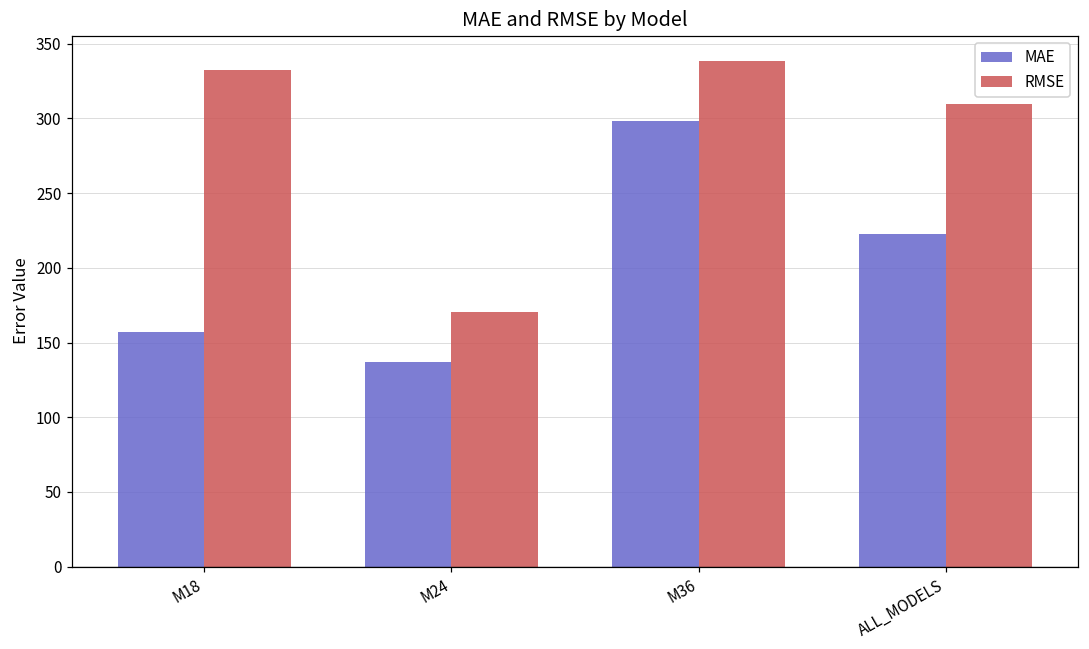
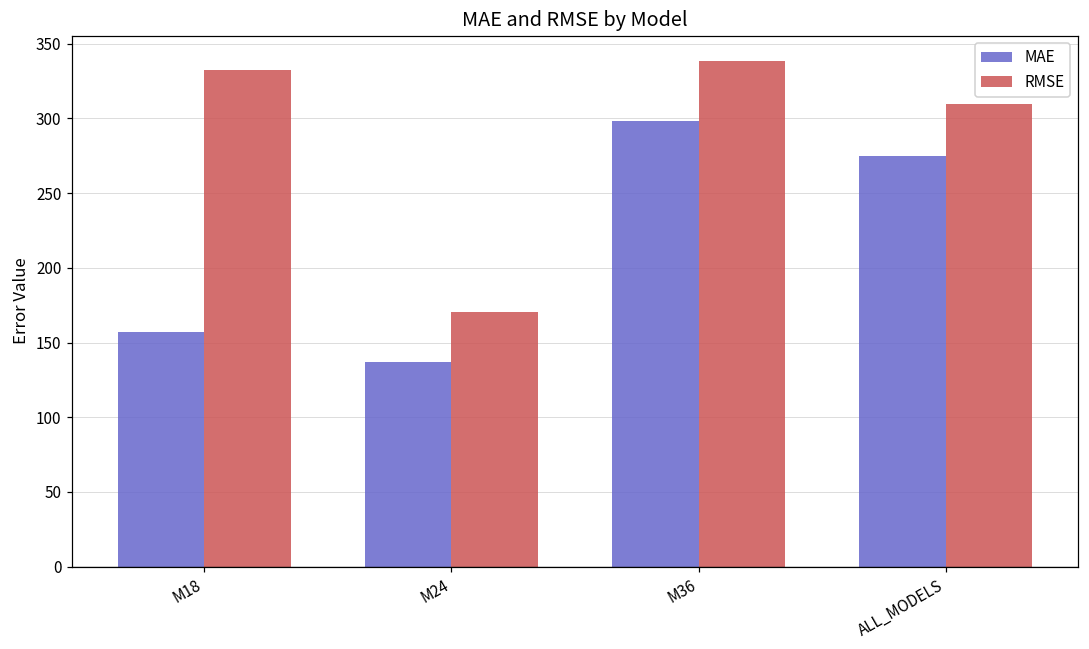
  {
    "MAE": {
      "M18": 157,
      "M24": 137,
      "M36": 298,
-     "ALL_MODELS": 223
+     "ALL_MODELS": 275
    },
    "RMSE": {
      "M18": 332,
      "M24": 170,
      "M36": 339,
      "ALL_MODELS": 310
    }
  }
